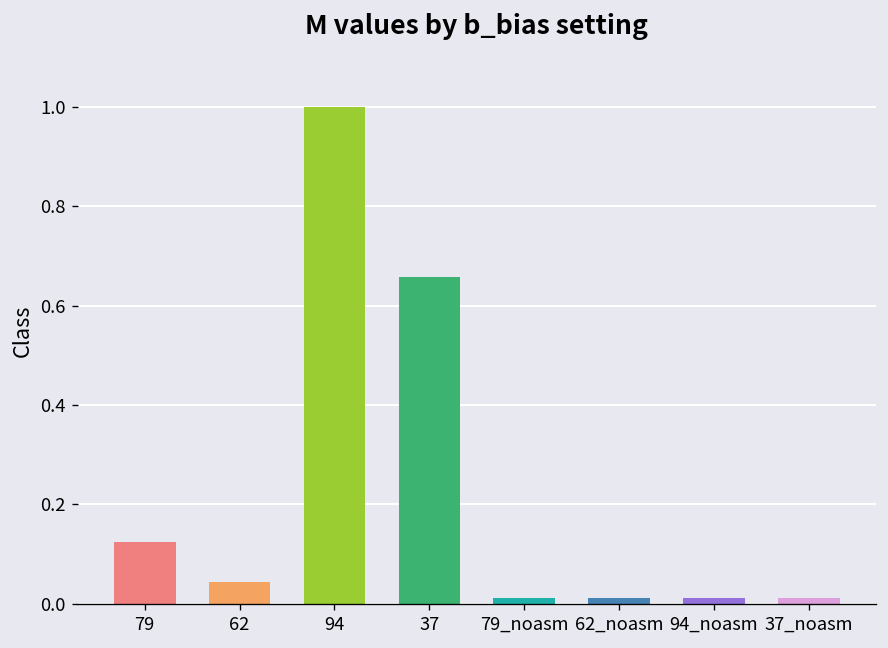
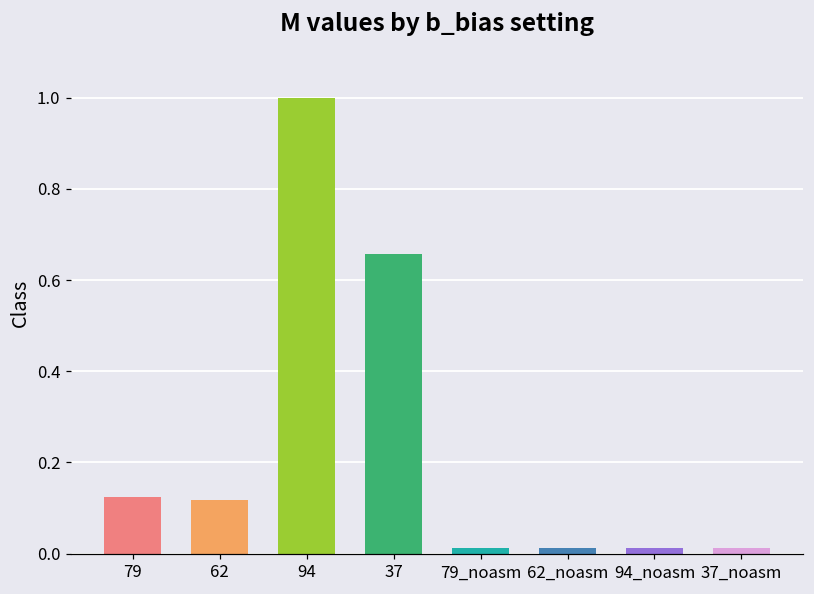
  {
    "79": 0.12,
-   "62": 0.04,
+   "62": 0.12,
    "94": 1.00,
    "37": 0.66,
    "79_noasm": 0.01,
    "62_noasm": 0.01,
    "94_noasm": 0.01,
    "37_noasm": 0.01
  }
